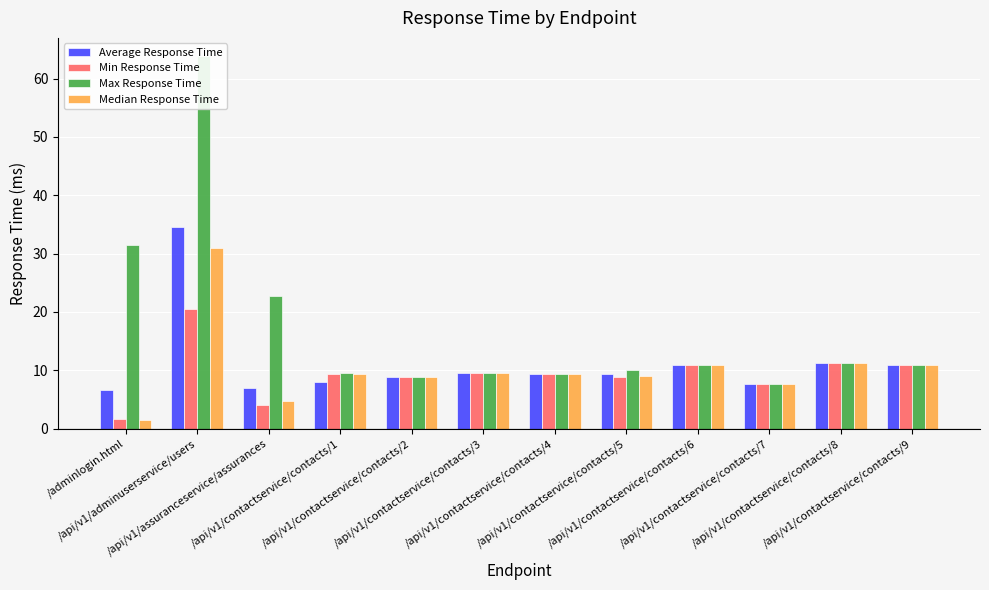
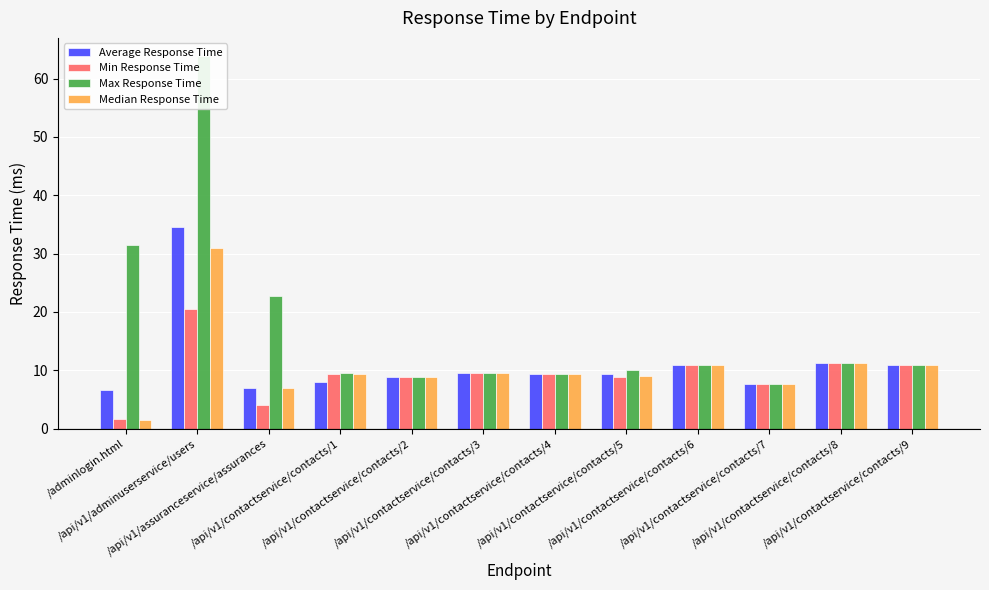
  {
    "Average Response Time": {
      "/adminlogin.html": 7,
      "/api/v1/adminuserservice/users": 35,
      "/api/v1/assuranceservice/assurances": 7,
      "/api/v1/contactservice/contacts/1": 8,
      "/api/v1/contactservice/contacts/2": 9,
      "/api/v1/contactservice/contacts/3": 9,
      "/api/v1/contactservice/contacts/4": 9,
      "/api/v1/contactservice/contacts/5": 9,
      "/api/v1/contactservice/contacts/6": 11,
      "/api/v1/contactservice/contacts/7": 8,
      "/api/v1/contactservice/contacts/8": 11,
      "/api/v1/contactservice/contacts/9": 11
    },
    "Min Response Time": {
      "/adminlogin.html": 2,
      "/api/v1/adminuserservice/users": 21,
      "/api/v1/assuranceservice/assurances": 4,
      "/api/v1/contactservice/contacts/1": 9,
      "/api/v1/contactservice/contacts/2": 9,
      "/api/v1/contactservice/contacts/3": 9,
      "/api/v1/contactservice/contacts/4": 9,
      "/api/v1/contactservice/contacts/5": 9,
      "/api/v1/contactservice/contacts/6": 11,
      "/api/v1/contactservice/contacts/7": 8,
      "/api/v1/contactservice/contacts/8": 11,
      "/api/v1/contactservice/contacts/9": 11
    },
    "Max Response Time": {
      "/adminlogin.html": 31,
      "/api/v1/assuranceservice/assurances": 23,
      "/api/v1/contactservice/contacts/1": 10,
      "/api/v1/contactservice/contacts/2": 9,
      "/api/v1/contactservice/contacts/3": 9,
      "/api/v1/contactservice/contacts/4": 9,
      "/api/v1/contactservice/contacts/5": 10,
      "/api/v1/contactservice/contacts/6": 11,
      "/api/v1/contactservice/contacts/7": 8,
      "/api/v1/contactservice/contacts/8": 11,
      "/api/v1/contactservice/contacts/9": 11
    },
    "Median Response Time": {
      "/adminlogin.html": 2,
      "/api/v1/adminuserservice/users": 31,
-     "/api/v1/assuranceservice/assurances": 5,
+     "/api/v1/assuranceservice/assurances": 7,
      "/api/v1/contactservice/contacts/1": 9,
      "/api/v1/contactservice/contacts/2": 9,
      "/api/v1/contactservice/contacts/3": 9,
      "/api/v1/contactservice/contacts/4": 9,
      "/api/v1/contactservice/contacts/5": 9,
      "/api/v1/contactservice/contacts/6": 11,
      "/api/v1/contactservice/contacts/7": 8,
      "/api/v1/contactservice/contacts/8": 11,
      "/api/v1/contactservice/contacts/9": 11
    }
  }
